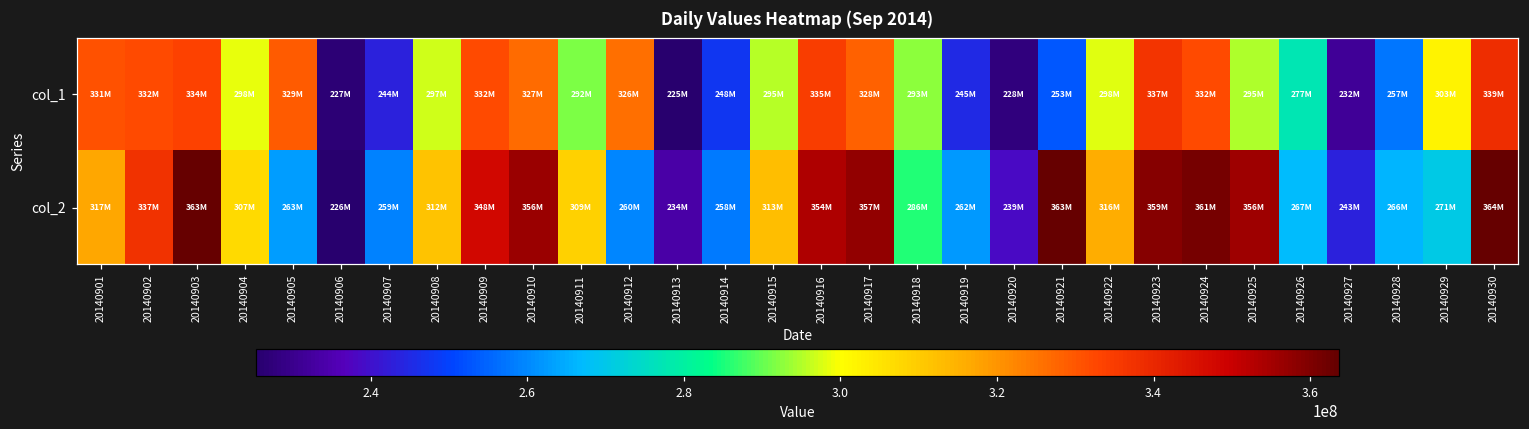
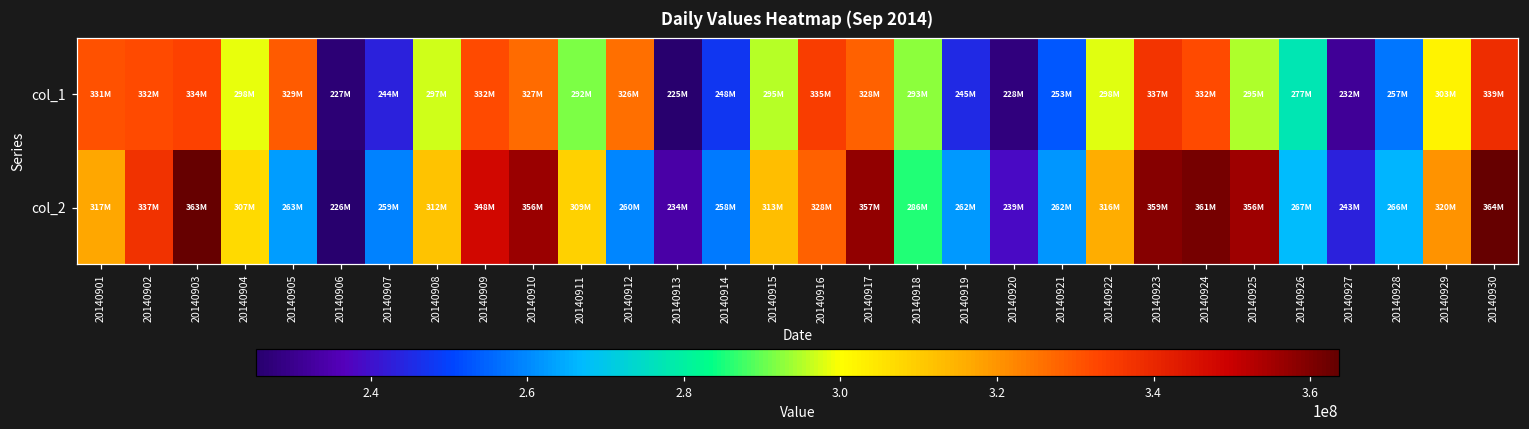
  {
    "col_1": {
      "20140901": "331M",
      "20140902": "332M",
      "20140903": "334M",
      "20140904": "298M",
      "20140905": "329M",
      "20140906": "227M",
      "20140907": "244M",
      "20140908": "297M",
      "20140909": "332M",
      "20140910": "327M",
      "20140911": "292M",
      "20140912": "326M",
      "20140913": "225M",
      "20140914": "248M",
      "20140915": "295M",
      "20140916": "335M",
      "20140917": "328M",
      "20140918": "293M",
      "20140919": "245M",
      "20140920": "228M",
      "20140921": "253M",
      "20140922": "298M",
      "20140923": "337M",
      "20140924": "332M",
      "20140925": "295M",
      "20140926": "277M",
      "20140927": "232M",
      "20140928": "257M",
      "20140929": "303M",
      "20140930": "339M"
    },
    "col_2": {
      "20140901": "317M",
      "20140902": "337M",
      "20140903": "363M",
      "20140904": "307M",
      "20140905": "263M",
      "20140906": "226M",
      "20140907": "259M",
      "20140908": "312M",
      "20140909": "348M",
      "20140910": "356M",
      "20140911": "309M",
      "20140912": "260M",
      "20140913": "234M",
      "20140914": "258M",
      "20140915": "313M",
-     "20140916": "354M",
+     "20140916": "328M",
      "20140917": "357M",
      "20140918": "286M",
      "20140919": "262M",
      "20140920": "239M",
-     "20140921": "363M",
+     "20140921": "262M",
      "20140922": "316M",
      "20140923": "359M",
      "20140924": "361M",
      "20140925": "356M",
      "20140926": "267M",
      "20140927": "243M",
      "20140928": "266M",
-     "20140929": "271M",
+     "20140929": "320M",
      "20140930": "364M"
    }
  }
